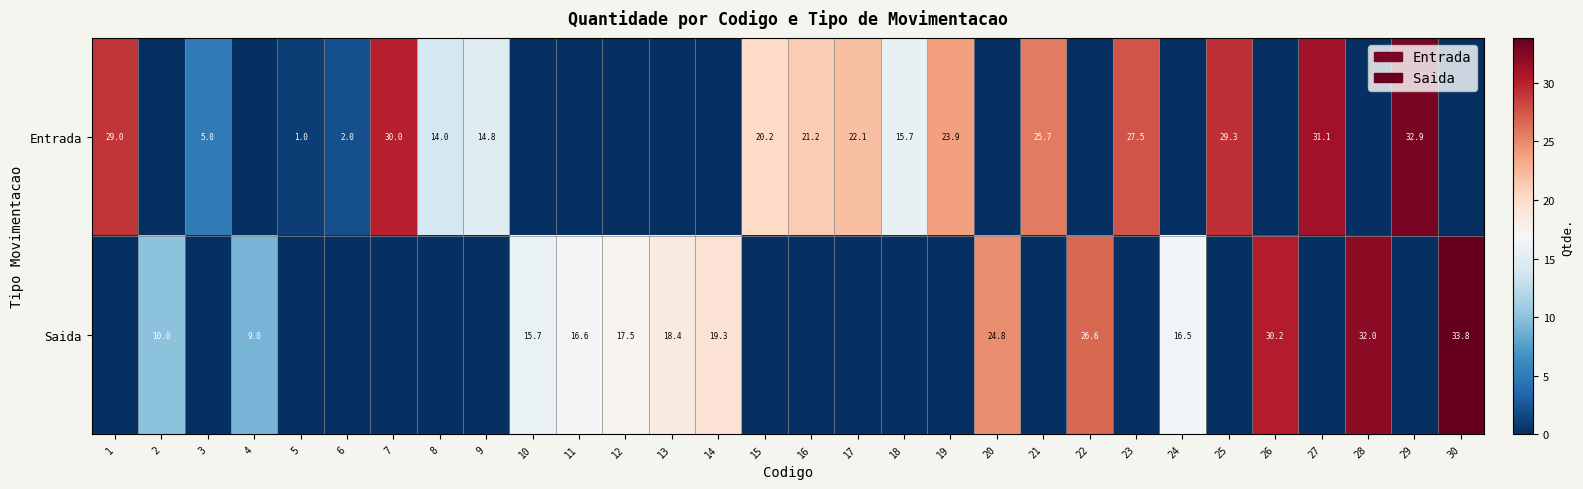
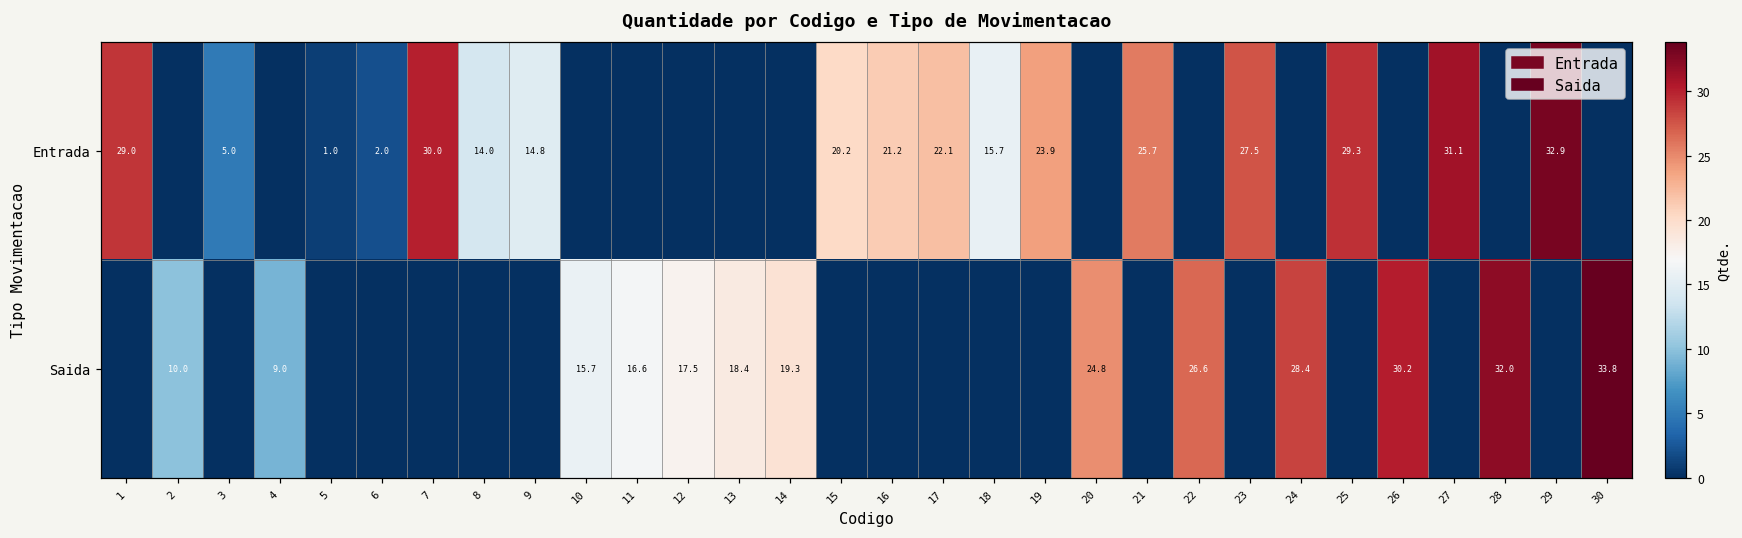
  {
    "Entrada": {
      "1": 29.0,
      "3": 5.0,
      "5": 1.0,
      "6": 2.0,
      "7": 30.0,
      "8": 14.0,
      "9": 14.8,
      "15": 20.2,
      "16": 21.2,
      "17": 22.1,
      "18": 15.7,
      "19": 23.9,
      "21": 25.7,
      "23": 27.5,
      "25": 29.3,
      "27": 31.1,
      "29": 32.9
    },
    "Saida": {
      "2": 10.0,
      "4": 9.0,
      "10": 15.7,
      "11": 16.6,
      "12": 17.5,
      "13": 18.4,
      "14": 19.3,
      "20": 24.8,
      "22": 26.6,
-     "24": 16.5,
+     "24": 28.4,
      "26": 30.2,
      "28": 32.0,
      "30": 33.8
    }
  }
